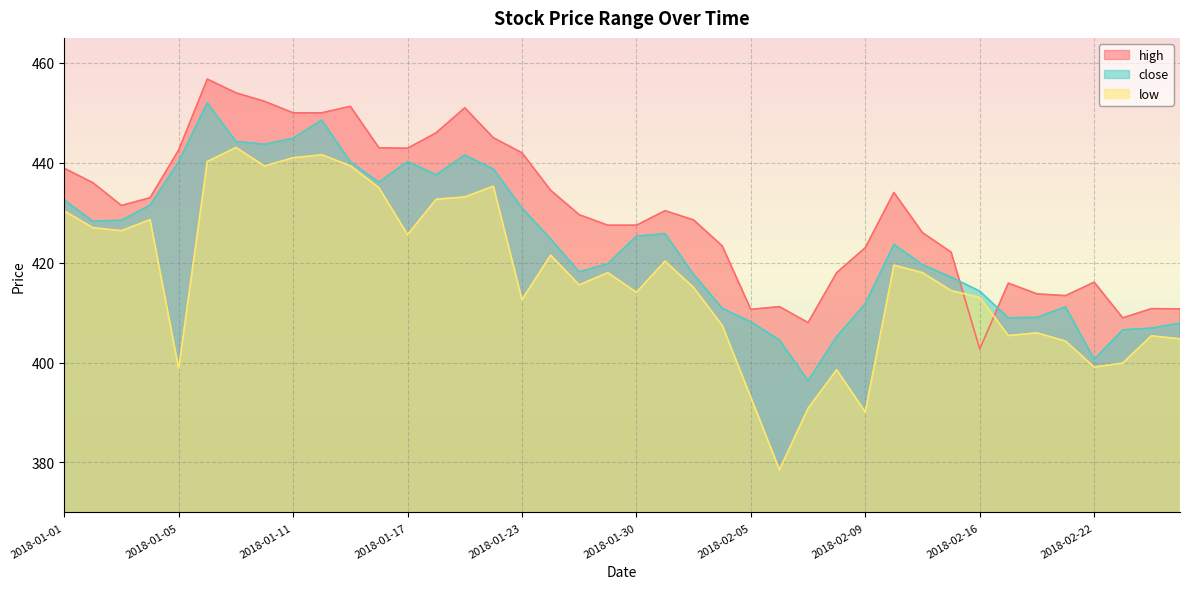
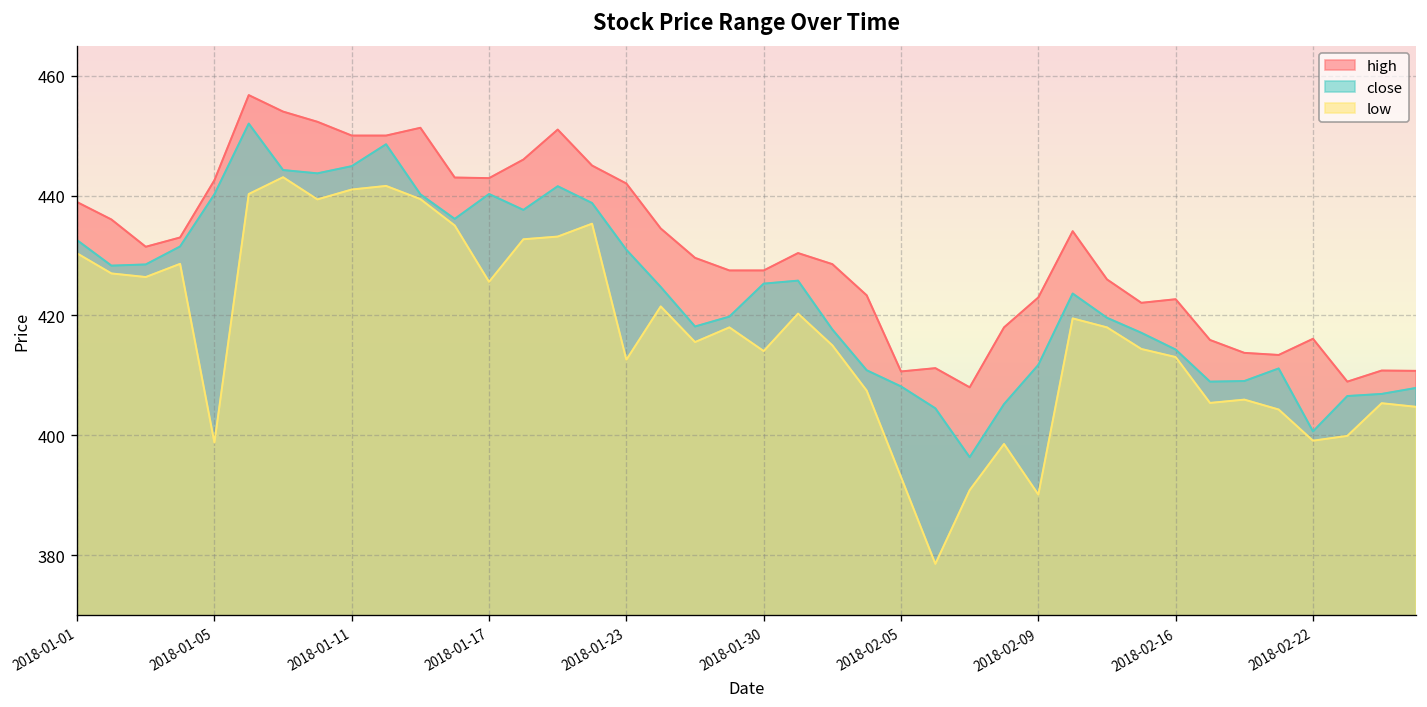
  {
    "high": {
      "2018-01-01": 439,
      "2018-01-05": 443,
      "2018-01-11": 450,
      "2018-01-17": 443,
      "2018-01-23": 442,
      "2018-01-30": 428,
      "2018-02-05": 411,
      "2018-02-09": 423,
-     "2018-02-16": 403,
+     "2018-02-16": 423,
      "2018-02-22": 416
    },
    "close": {
      "2018-01-01": 433,
      "2018-01-05": 440,
      "2018-01-11": 445,
      "2018-01-17": 440,
      "2018-01-23": 431,
      "2018-01-30": 425,
      "2018-02-05": 408,
      "2018-02-09": 412,
      "2018-02-16": 414,
      "2018-02-22": 401
    },
    "low": {
      "2018-01-01": 430,
      "2018-01-05": 399,
      "2018-01-11": 441,
      "2018-01-17": 426,
      "2018-01-23": 413,
      "2018-01-30": 414,
      "2018-02-05": 393,
      "2018-02-09": 390,
      "2018-02-16": 413,
      "2018-02-22": 399
    }
  }
